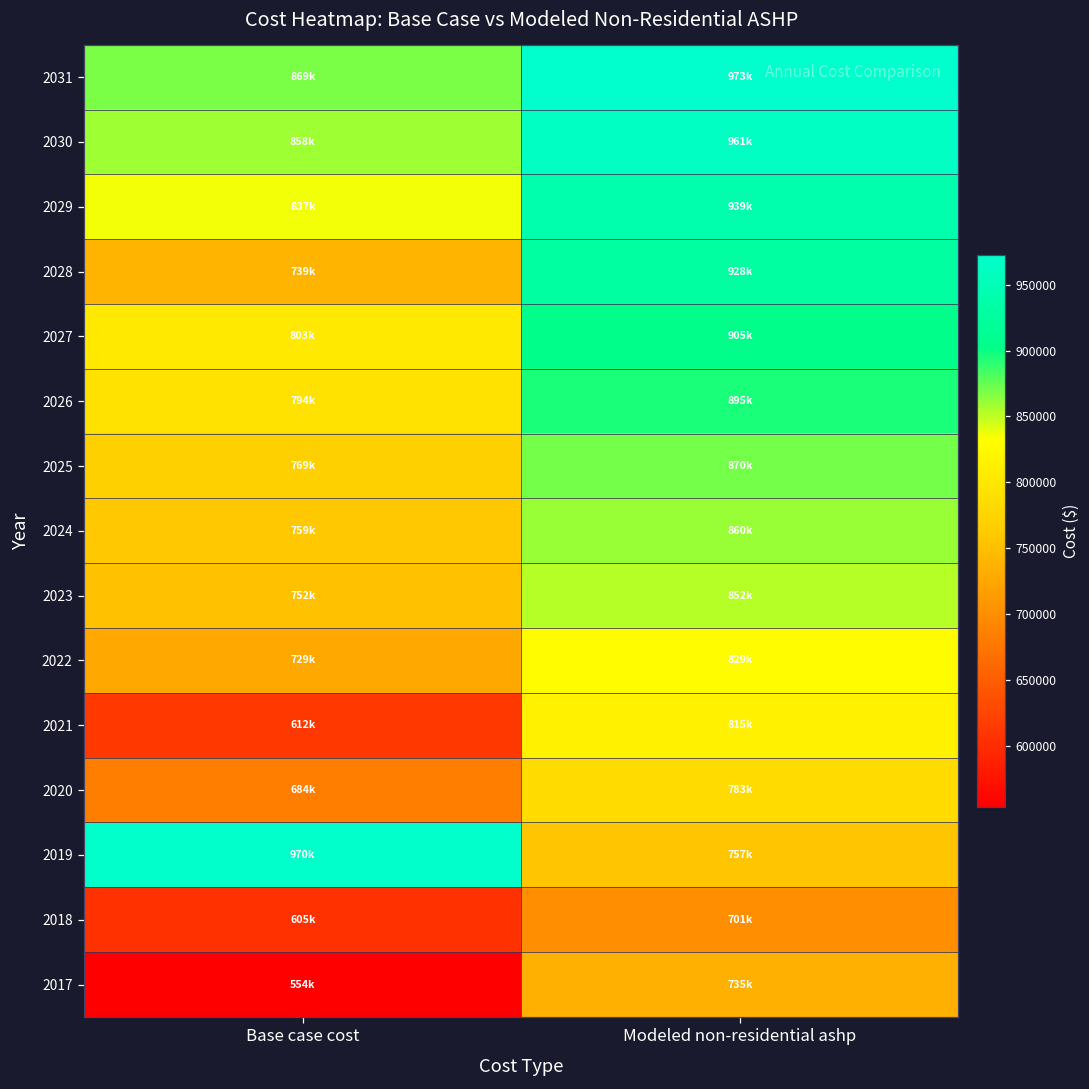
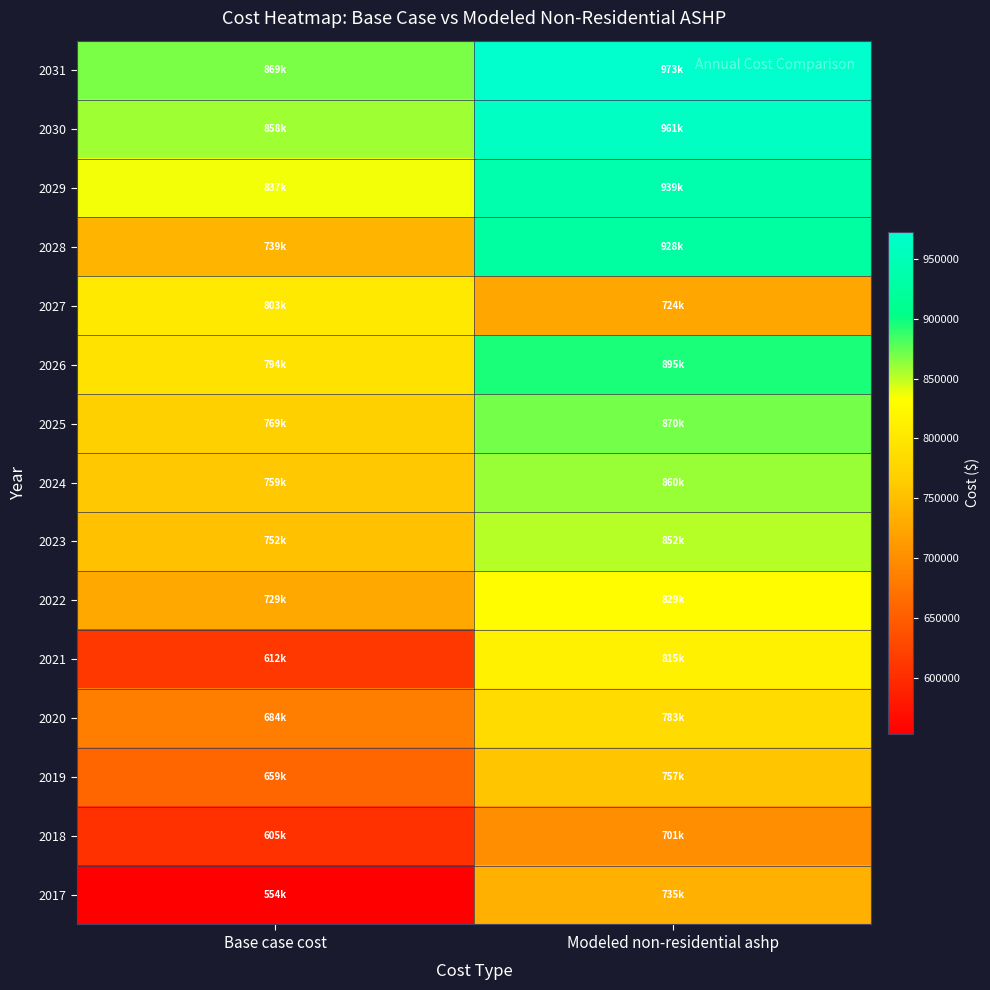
  {
    "2031": {
      "Base case cost": "869k"
    },
    "2030": {
      "Base case cost": "858k",
      "Modeled non-residential ashp": "961k"
    },
    "2029": {
      "Base case cost": "837k",
      "Modeled non-residential ashp": "939k"
    },
    "2028": {
      "Base case cost": "739k",
      "Modeled non-residential ashp": "928k"
    },
    "2027": {
      "Base case cost": "803k",
-     "Modeled non-residential ashp": "905k"
+     "Modeled non-residential ashp": "724k"
    },
    "2026": {
      "Base case cost": "794k",
      "Modeled non-residential ashp": "895k"
    },
    "2025": {
      "Base case cost": "769k",
      "Modeled non-residential ashp": "870k"
    },
    "2024": {
      "Base case cost": "759k",
      "Modeled non-residential ashp": "860k"
    },
    "2023": {
      "Base case cost": "752k",
      "Modeled non-residential ashp": "852k"
    },
    "2022": {
      "Base case cost": "729k",
      "Modeled non-residential ashp": "829k"
    },
    "2021": {
      "Base case cost": "612k",
      "Modeled non-residential ashp": "815k"
    },
    "2020": {
      "Base case cost": "684k",
      "Modeled non-residential ashp": "783k"
    },
    "2019": {
-     "Base case cost": "970k",
+     "Base case cost": "659k",
      "Modeled non-residential ashp": "757k"
    },
    "2018": {
      "Base case cost": "605k",
      "Modeled non-residential ashp": "701k"
    },
    "2017": {
      "Base case cost": "554k",
      "Modeled non-residential ashp": "735k"
    }
  }
